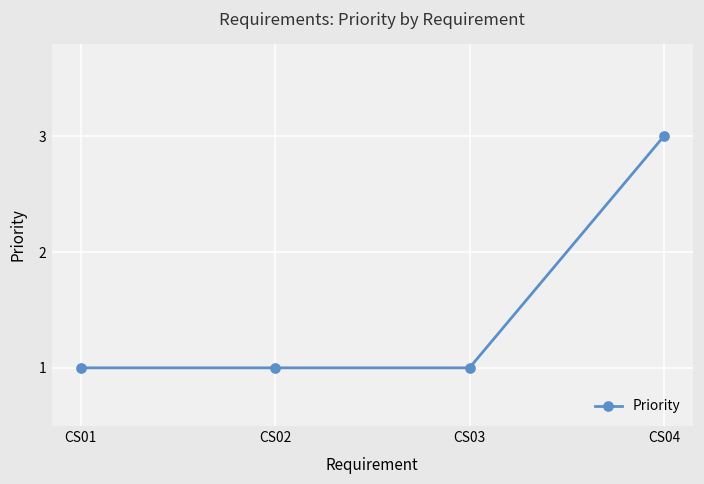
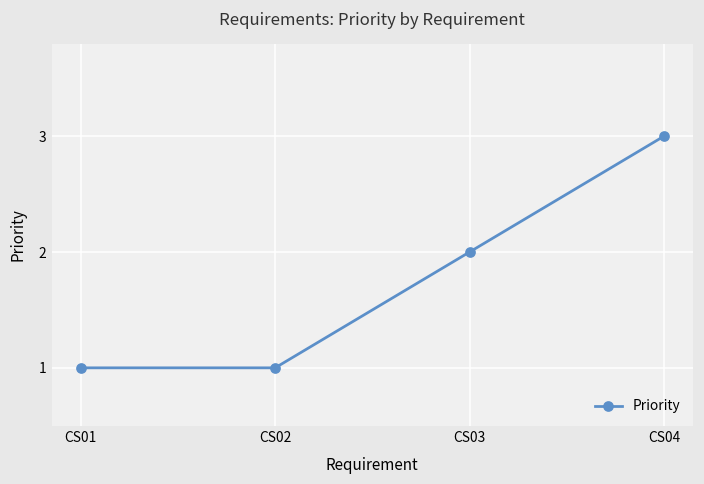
  {
    "CS01": 1,
    "CS02": 1,
-   "CS03": 1,
+   "CS03": 2,
    "CS04": 3
  }
